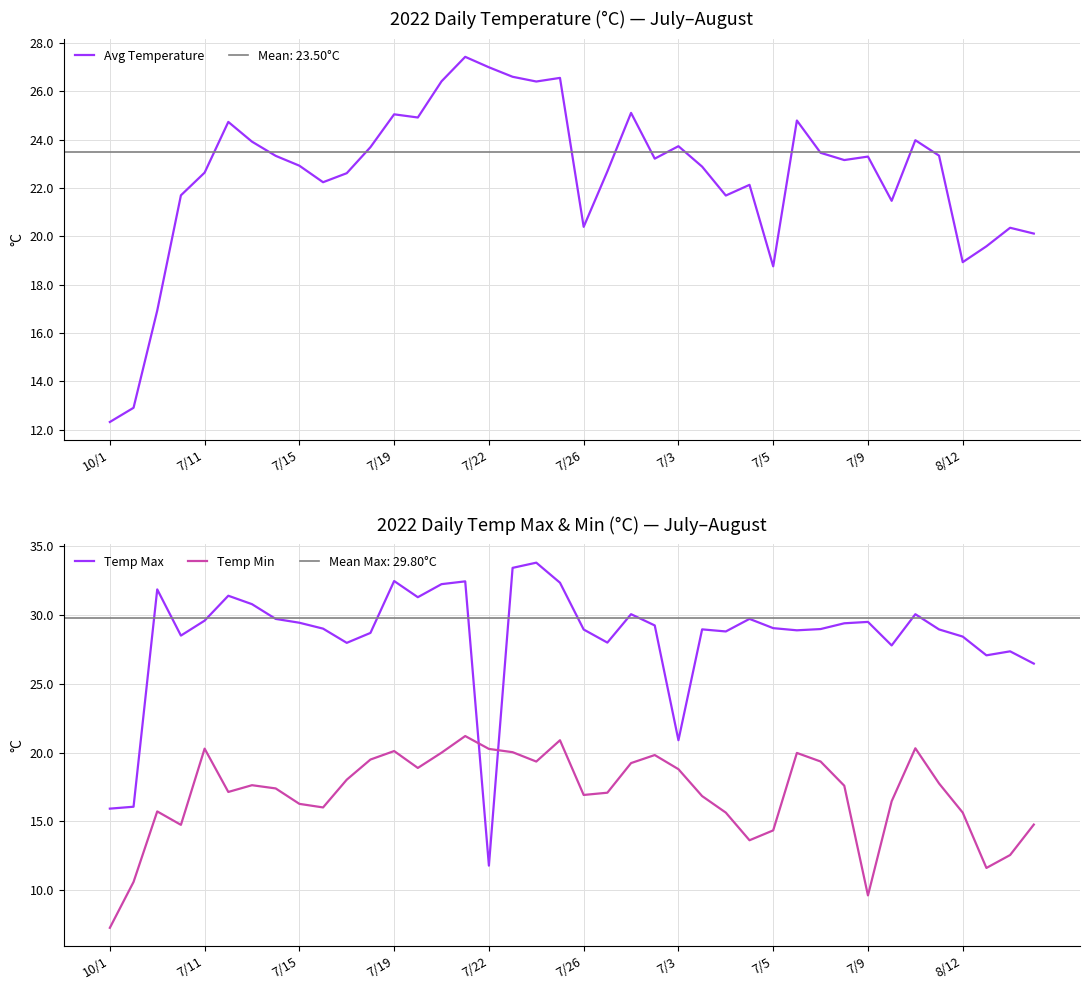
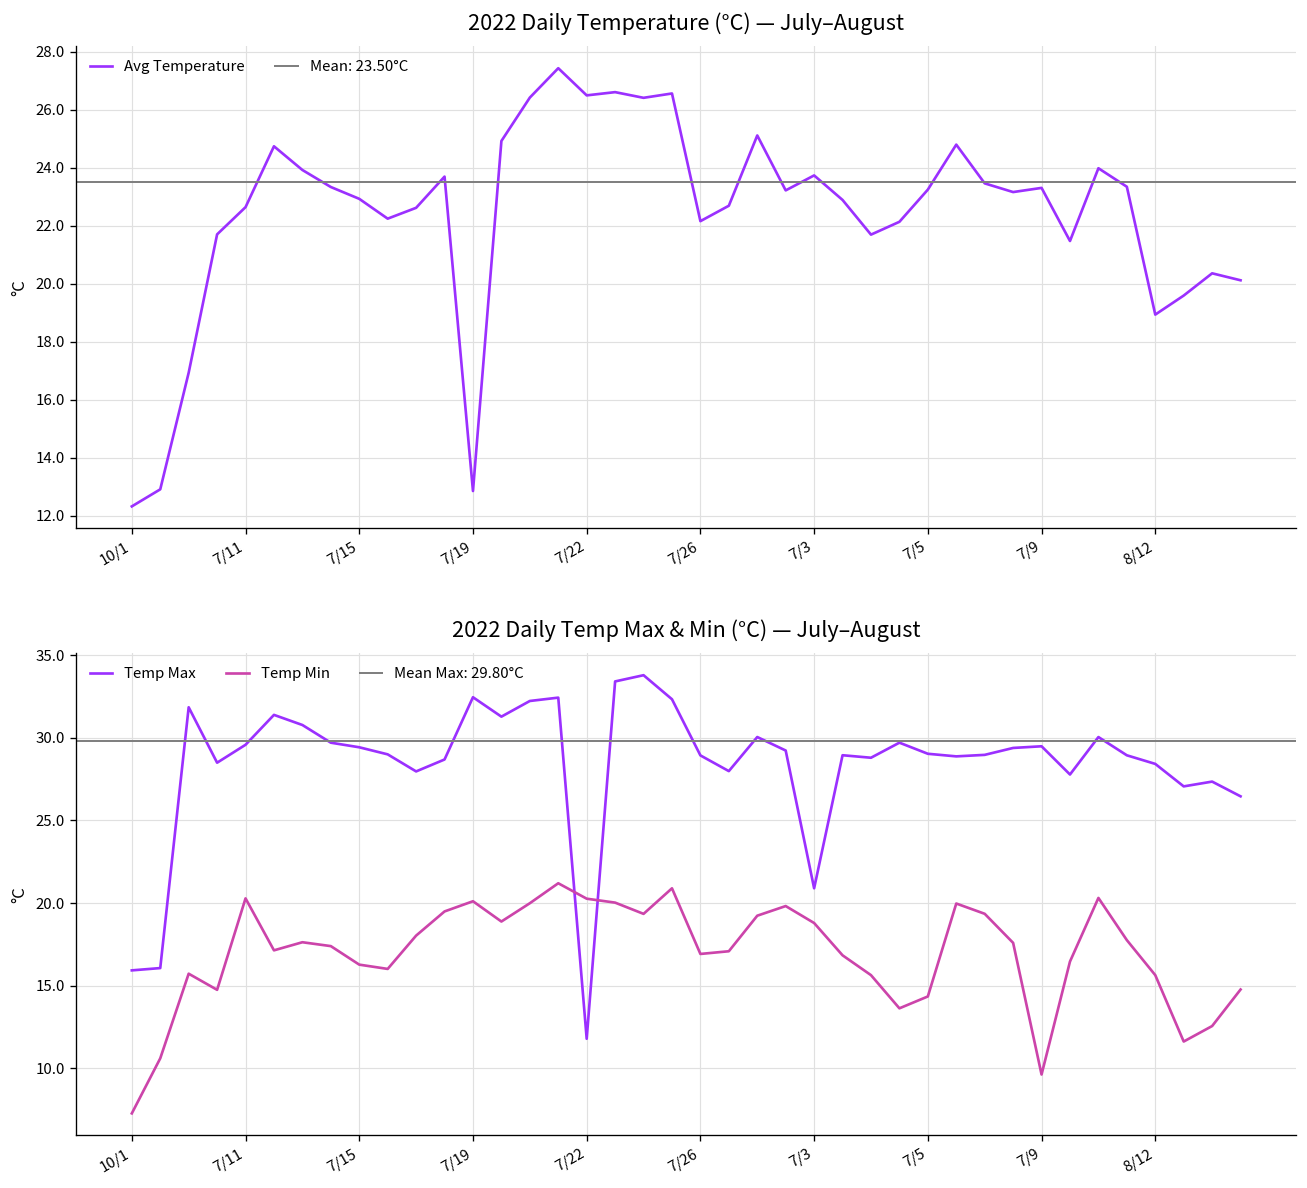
  {
    "2022 Daily Temperature (°C) — July–August": {
      "10/1": 12.3,
      "7/11": 22.6,
      "7/15": 22.9,
-     "7/19": 25.1,
-     "7/22": 27.0,
-     "7/26": 20.4,
+     "7/19": 12.9,
+     "7/22": 26.5,
+     "7/26": 22.2,
      "7/3": 23.7,
-     "7/5": 18.8,
+     "7/5": 23.2,
      "7/9": 23.3,
      "8/12": 18.9
    },
    "2022 Daily Temp Max & Min (°C) — July–August": {
      "Temp Max": {
        "10/1": 15.9,
        "7/11": 29.6,
        "7/15": 29.4,
        "7/19": 32.5,
        "7/22": 11.8,
        "7/26": 28.9,
        "7/3": 20.9,
        "7/5": 29.0,
        "7/9": 29.5,
        "8/12": 28.4
      },
      "Temp Min": {
        "10/1": 7.3,
        "7/11": 20.3,
        "7/15": 16.3,
        "7/19": 20.1,
        "7/22": 20.3,
        "7/26": 16.9,
        "7/3": 18.8,
        "7/5": 14.3,
        "7/9": 9.6,
        "8/12": 15.6
      }
    }
  }
